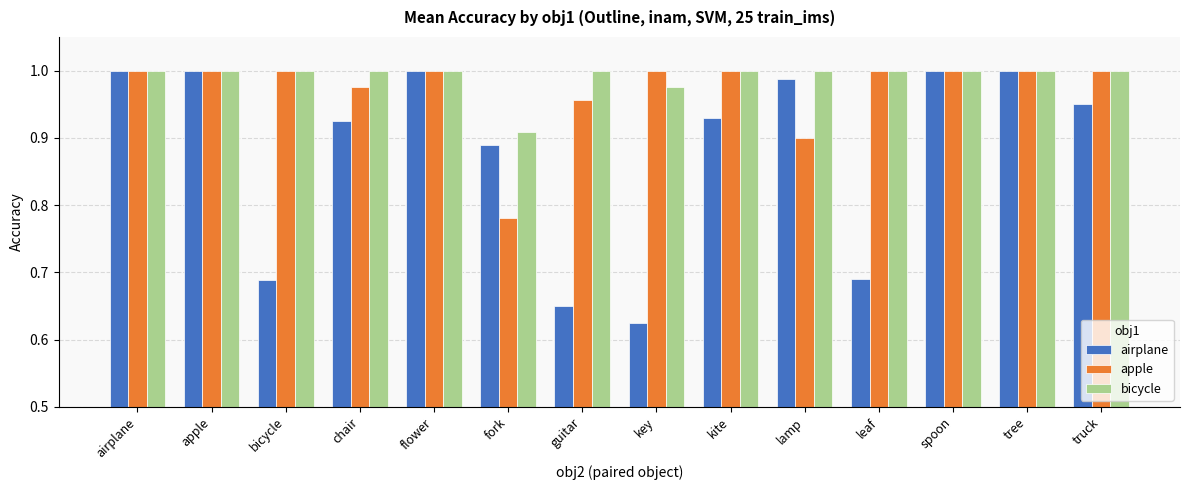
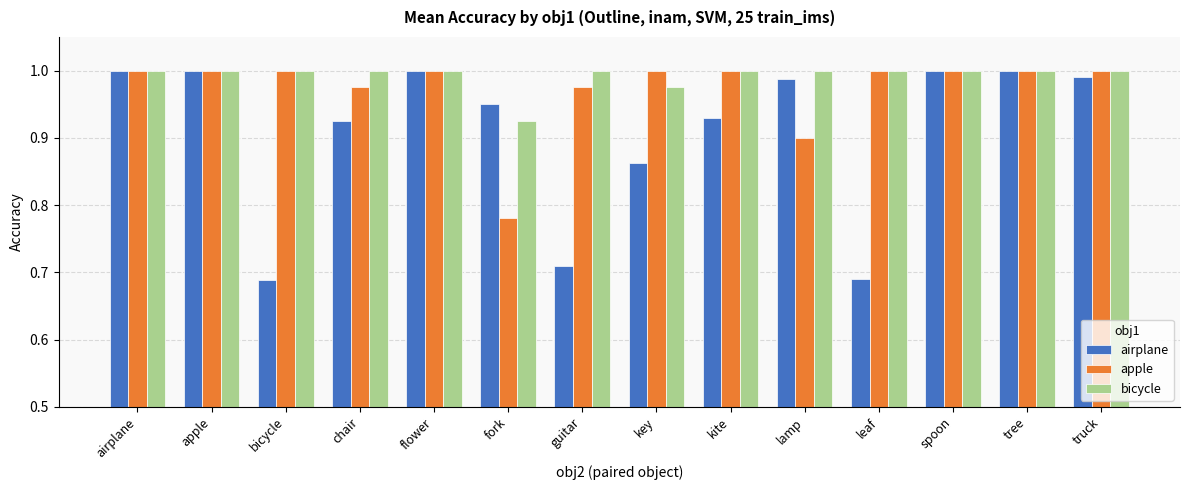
  {
    "airplane": {
      "airplane": 1.00,
      "apple": 1.00,
      "bicycle": 0.69,
      "chair": 0.93,
      "flower": 1.00,
-     "fork": 0.89,
-     "guitar": 0.65,
-     "key": 0.63,
+     "fork": 0.95,
+     "guitar": 0.71,
+     "key": 0.86,
      "kite": 0.93,
      "lamp": 0.99,
      "leaf": 0.69,
      "spoon": 1.00,
      "tree": 1.00,
-     "truck": 0.95
+     "truck": 0.99
    },
    "apple": {
      "airplane": 1.00,
      "apple": 1.00,
      "bicycle": 1.00,
      "chair": 0.98,
      "flower": 1.00,
      "fork": 0.78,
-     "guitar": 0.96,
+     "guitar": 0.98,
      "key": 1.00,
      "kite": 1.00,
      "lamp": 0.90,
      "leaf": 1.00,
      "spoon": 1.00,
      "tree": 1.00,
      "truck": 1.00
    },
    "bicycle": {
      "airplane": 1.00,
      "apple": 1.00,
      "bicycle": 1.00,
      "chair": 1.00,
      "flower": 1.00,
-     "fork": 0.91,
+     "fork": 0.93,
      "guitar": 1.00,
      "key": 0.98,
      "kite": 1.00,
      "lamp": 1.00,
      "leaf": 1.00,
      "spoon": 1.00,
      "tree": 1.00,
      "truck": 1.00
    }
  }
